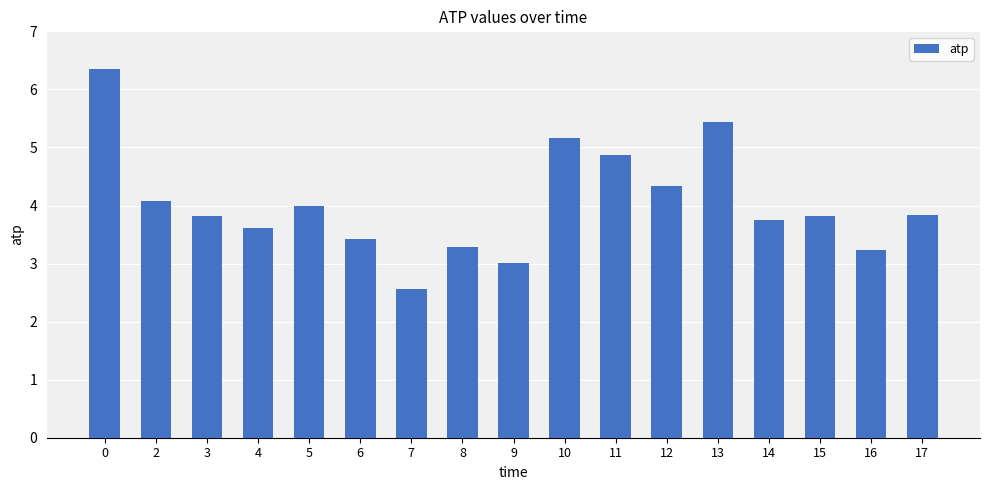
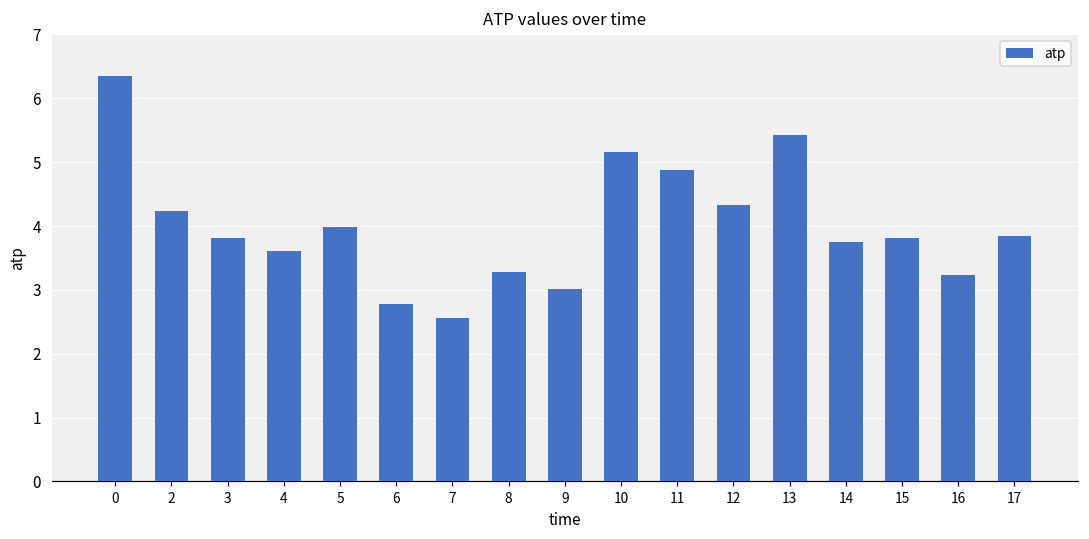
  {
    "0": 6.4,
-   "2": 4.1,
+   "2": 4.2,
    "3": 3.8,
    "4": 3.6,
    "5": 4.0,
-   "6": 3.4,
+   "6": 2.8,
    "7": 2.6,
    "8": 3.3,
    "9": 3.0,
    "10": 5.2,
    "11": 4.9,
    "12": 4.3,
    "13": 5.4,
    "14": 3.8,
    "15": 3.8,
    "16": 3.2,
    "17": 3.8
  }
